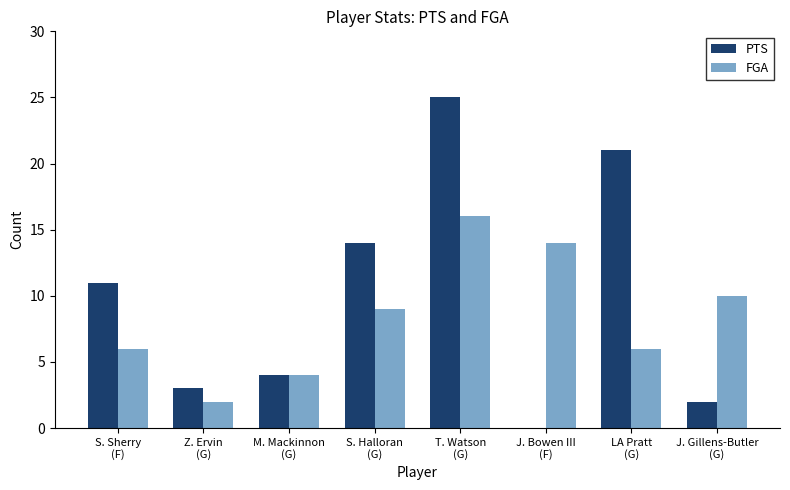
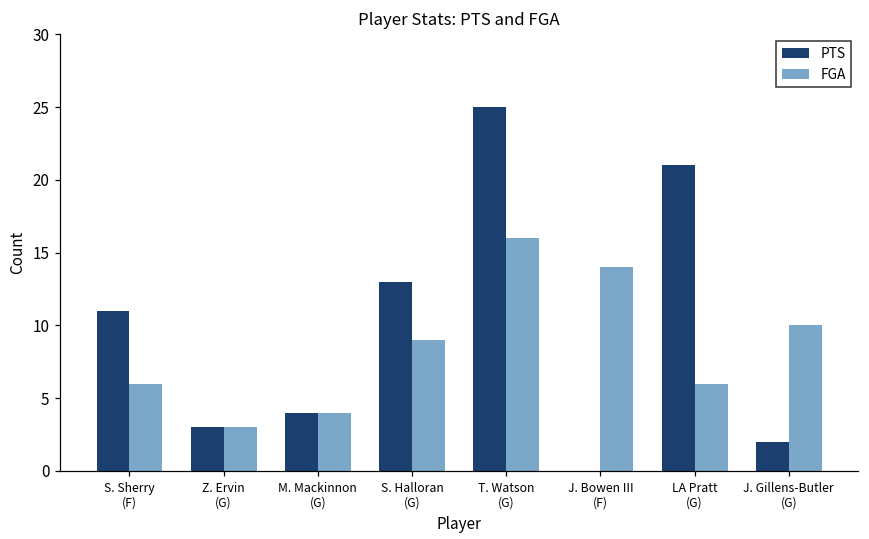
  {
    "PTS": {
      "S. Sherry (F)": 11,
      "Z. Ervin (G)": 3,
      "M. Mackinnon (G)": 4,
-     "S. Halloran (G)": 14,
+     "S. Halloran (G)": 13,
      "T. Watson (G)": 25,
      "J. Bowen III (F)": 0,
      "LA Pratt (G)": 21,
      "J. Gillens-Butler (G)": 2
    },
    "FGA": {
      "S. Sherry (F)": 6,
-     "Z. Ervin (G)": 2,
+     "Z. Ervin (G)": 3,
      "M. Mackinnon (G)": 4,
      "S. Halloran (G)": 9,
      "T. Watson (G)": 16,
      "J. Bowen III (F)": 14,
      "LA Pratt (G)": 6,
      "J. Gillens-Butler (G)": 10
    }
  }
